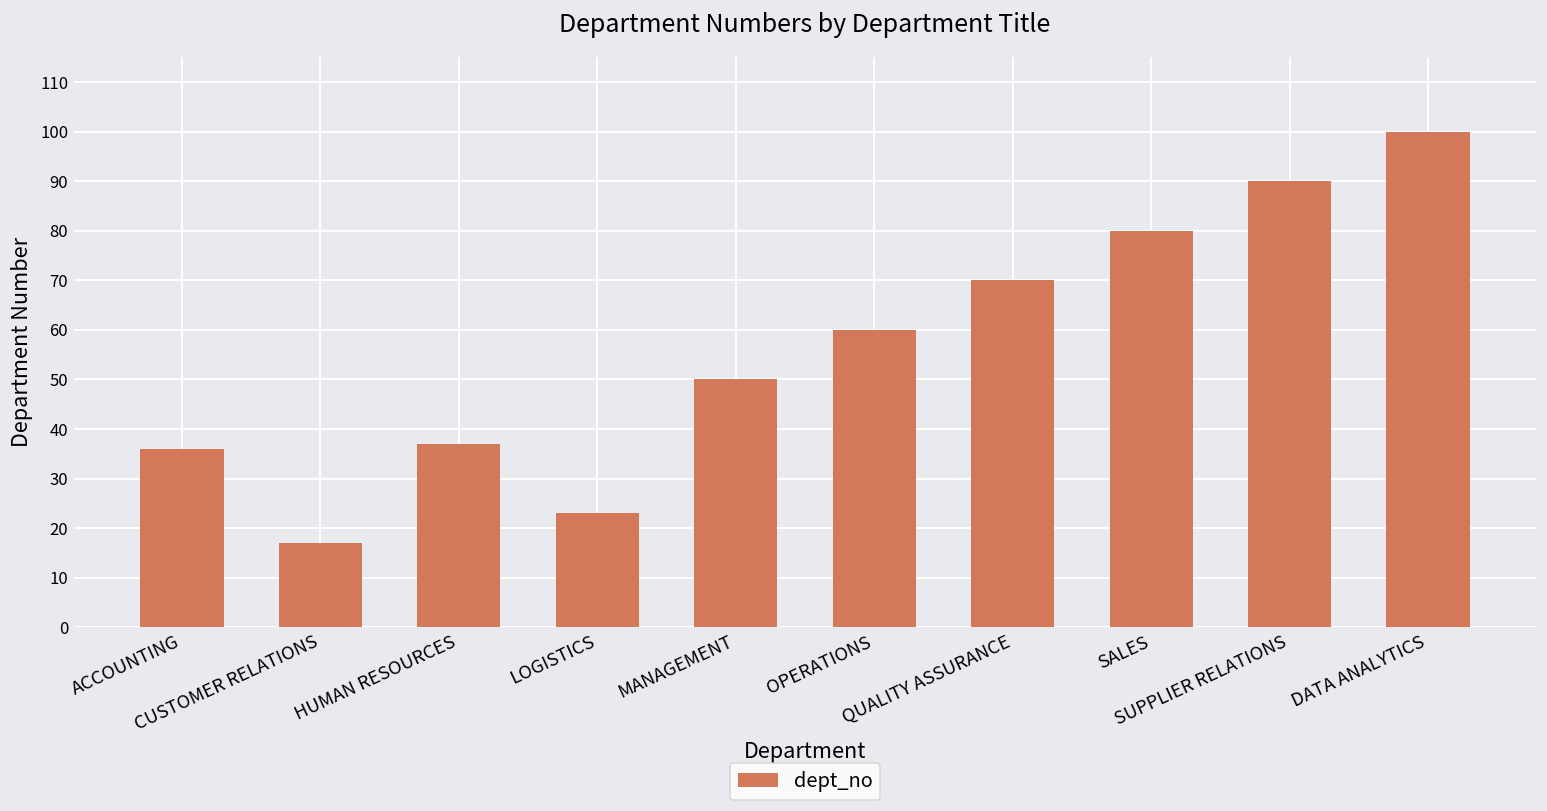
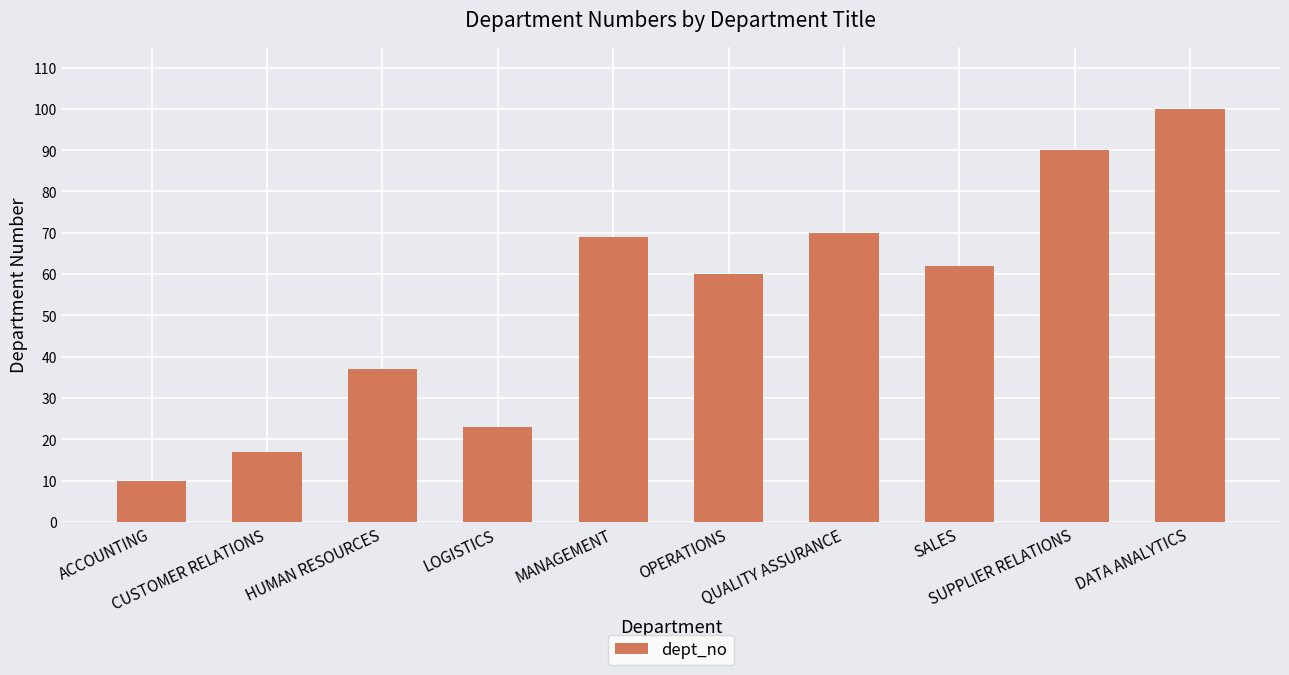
  {
-   "ACCOUNTING": 36,
+   "ACCOUNTING": 10,
    "CUSTOMER RELATIONS": 17,
    "HUMAN RESOURCES": 37,
    "LOGISTICS": 23,
-   "MANAGEMENT": 50,
+   "MANAGEMENT": 69,
    "OPERATIONS": 60,
    "QUALITY ASSURANCE": 70,
-   "SALES": 80,
+   "SALES": 62,
    "SUPPLIER RELATIONS": 90,
    "DATA ANALYTICS": 100
  }
